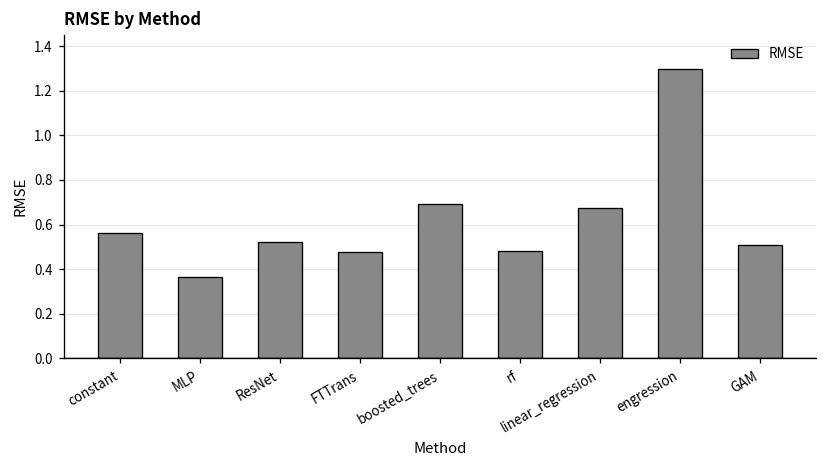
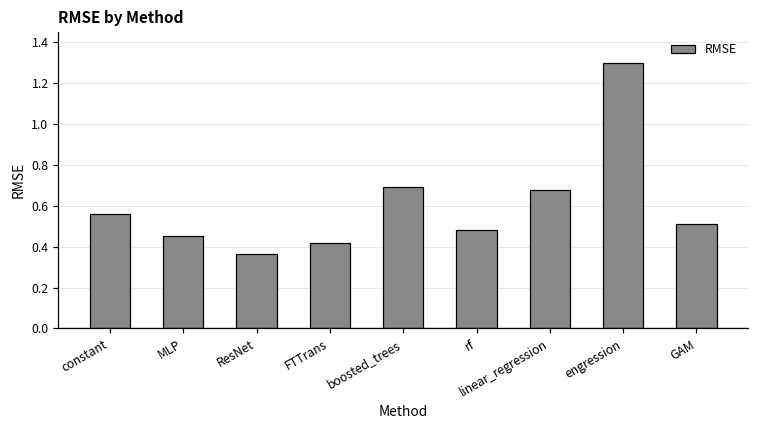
  {
    "constant": 0.56,
-   "MLP": 0.37,
-   "ResNet": 0.52,
-   "FTTrans": 0.48,
+   "MLP": 0.45,
+   "ResNet": 0.36,
+   "FTTrans": 0.42,
    "boosted_trees": 0.69,
    "rf": 0.48,
    "linear_regression": 0.68,
    "engression": 1.30,
    "GAM": 0.51
  }
